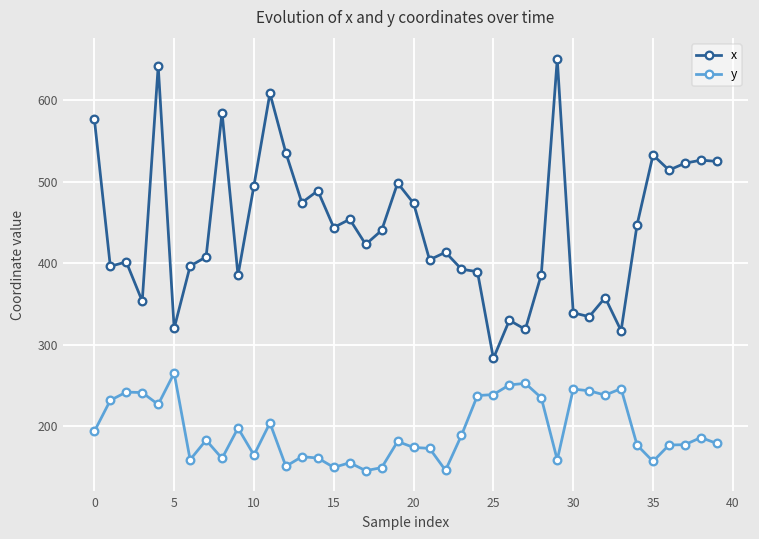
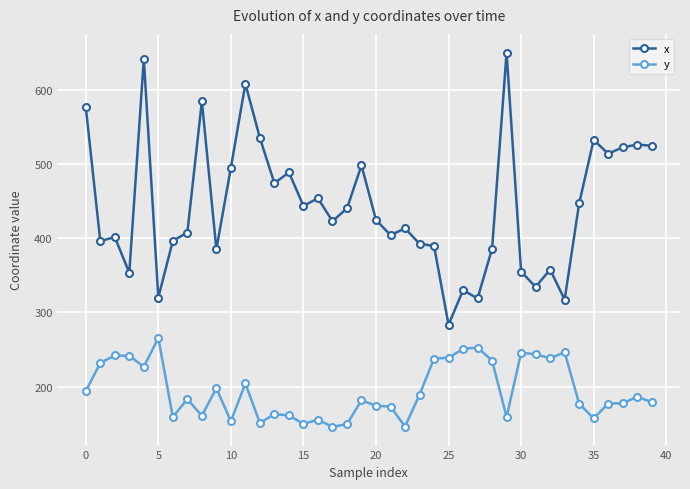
  {
    "x": {
      "0": 580,
      "5": 320,
      "10": 500,
      "15": 440,
-     "20": 470,
+     "20": 420,
      "25": 280,
-     "30": 340,
+     "30": 360,
      "35": 530
    },
    "y": {
      "0": 190,
      "5": 270,
-     "10": 160,
+     "10": 150,
      "15": 150,
      "20": 170,
      "25": 240,
      "30": 250,
      "35": 160
    }
  }
